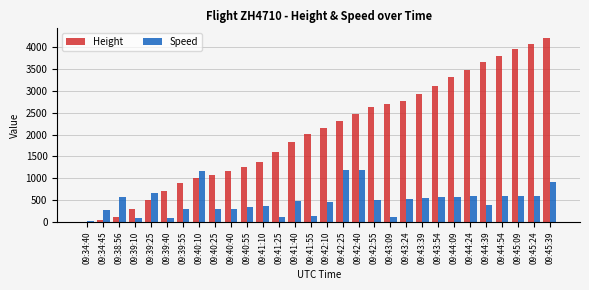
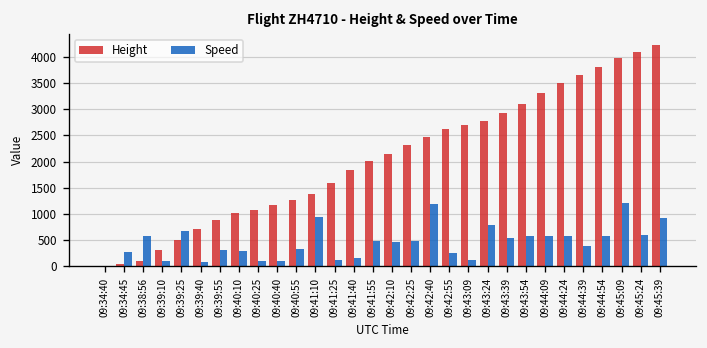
  {
    "Height": {
      "09:34:40": 0,
      "09:38:56": 100,
      "09:39:10": 300,
      "09:39:25": 500,
      "09:39:40": 700,
      "09:39:55": 900,
      "09:40:10": 1000,
      "09:40:25": 1100,
      "09:40:40": 1200,
      "09:40:55": 1300,
      "09:41:10": 1400,
      "09:41:25": 1600,
      "09:41:40": 1800,
      "09:41:55": 2000,
      "09:42:10": 2100,
      "09:42:25": 2300,
      "09:42:40": 2500,
      "09:42:55": 2600,
      "09:43:09": 2700,
      "09:43:24": 2800,
      "09:43:39": 2900,
      "09:43:54": 3100,
      "09:44:09": 3300,
      "09:44:24": 3500,
      "09:44:39": 3700,
      "09:44:54": 3800,
      "09:45:09": 4000,
      "09:45:24": 4100,
      "09:45:39": 4200
    },
    "Speed": {
      "09:34:45": 300,
      "09:38:56": 600,
      "09:39:10": 100,
      "09:39:25": 700,
      "09:39:40": 100,
      "09:39:55": 300,
-     "09:40:10": 1200,
-     "09:40:25": 300,
-     "09:40:40": 300,
+     "09:40:10": 300,
+     "09:40:25": 100,
+     "09:40:40": 100,
      "09:40:55": 300,
-     "09:41:10": 400,
+     "09:41:10": 900,
      "09:41:25": 100,
-     "09:41:40": 500,
-     "09:41:55": 100,
+     "09:41:40": 200,
+     "09:41:55": 500,
      "09:42:10": 500,
-     "09:42:25": 1200,
+     "09:42:25": 500,
      "09:42:40": 1200,
-     "09:42:55": 500,
+     "09:42:55": 300,
      "09:43:09": 100,
-     "09:43:24": 500,
+     "09:43:24": 800,
      "09:43:39": 500,
      "09:43:54": 600,
      "09:44:09": 600,
      "09:44:24": 600,
      "09:44:39": 400,
      "09:44:54": 600,
-     "09:45:09": 600,
+     "09:45:09": 1200,
      "09:45:24": 600,
      "09:45:39": 900
    }
  }
